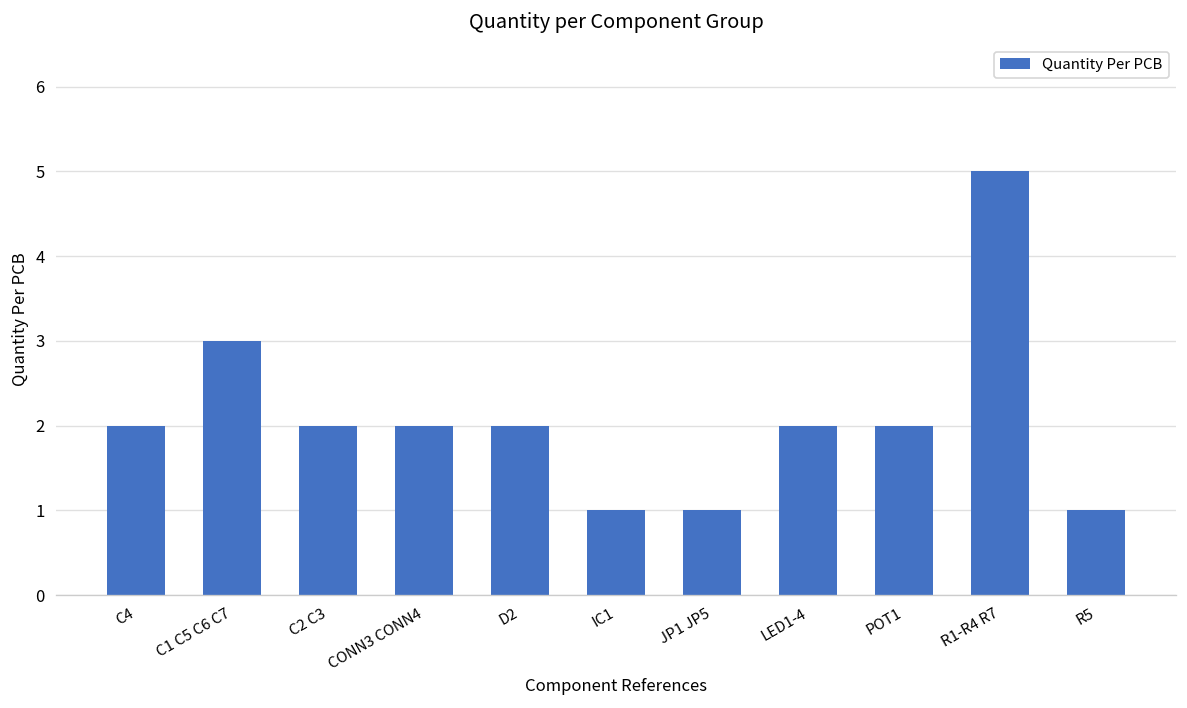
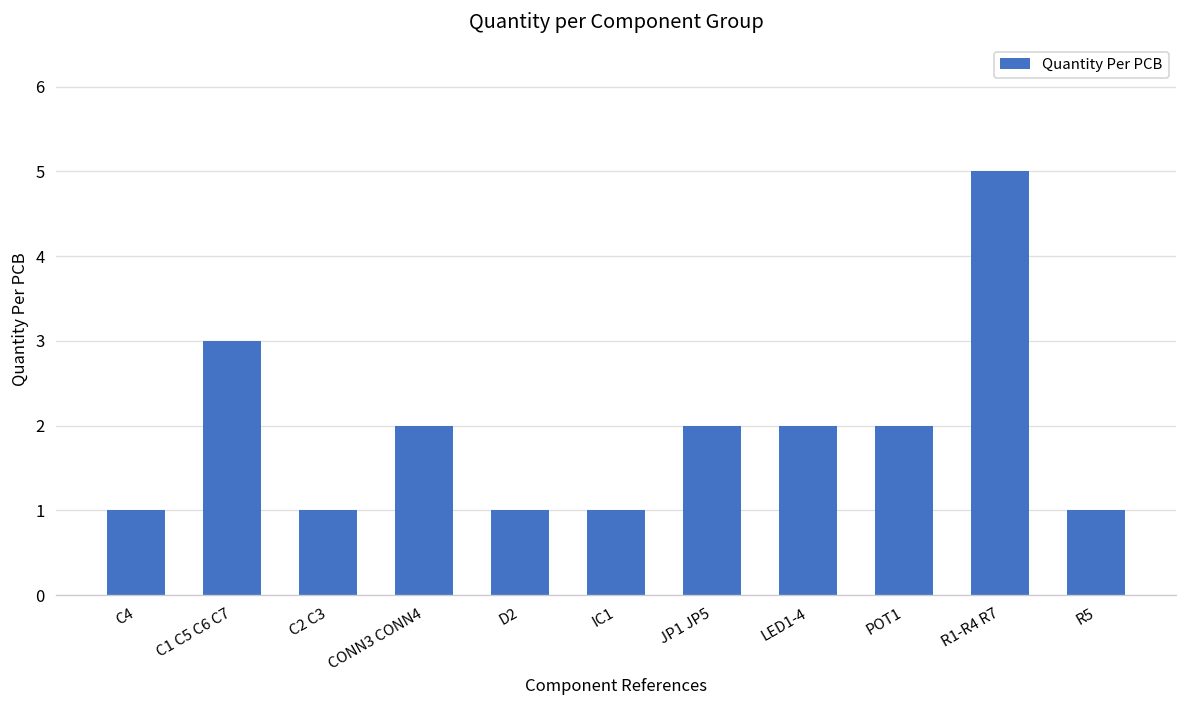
  {
-   "C4": 2,
+   "C4": 1,
    "C1 C5 C6 C7": 3,
-   "C2 C3": 2,
+   "C2 C3": 1,
    "CONN3 CONN4": 2,
-   "D2": 2,
+   "D2": 1,
    "IC1": 1,
-   "JP1 JP5": 1,
+   "JP1 JP5": 2,
    "LED1-4": 2,
    "POT1": 2,
    "R1-R4 R7": 5,
    "R5": 1
  }
